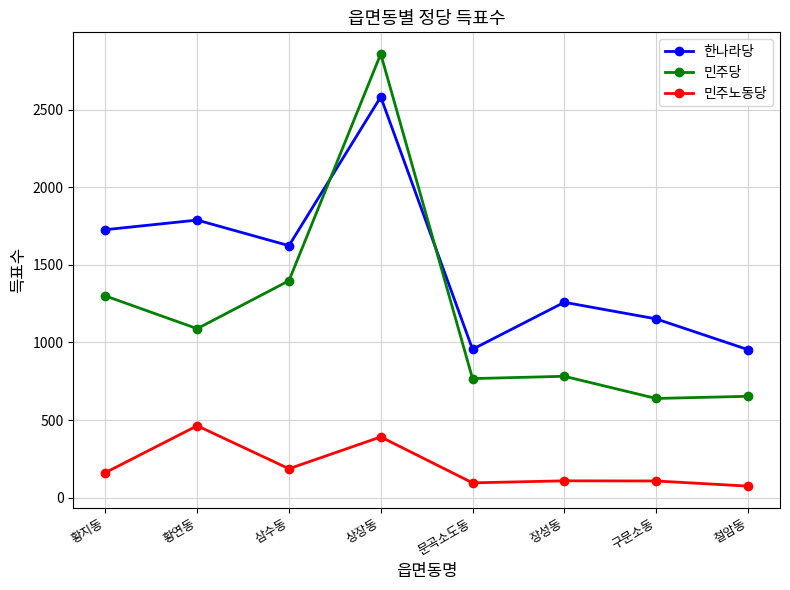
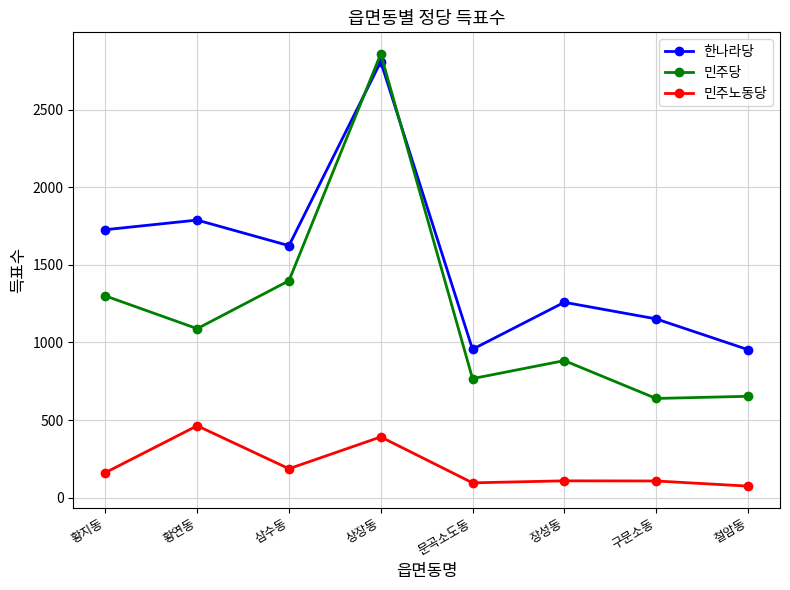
  {
    "한나라당": {
      "황지동": 1730,
      "황연동": 1790,
      "삼수동": 1620,
-     "상장동": 2580,
+     "상장동": 2810,
      "문곡소도동": 960,
      "장성동": 1260,
      "구문소동": 1150,
      "철암동": 950
    },
    "민주당": {
      "황지동": 1300,
      "황연동": 1090,
      "삼수동": 1400,
      "상장동": 2860,
      "문곡소도동": 770,
-     "장성동": 780,
+     "장성동": 880,
      "구문소동": 640,
      "철암동": 650
    },
    "민주노동당": {
      "황지동": 160,
      "황연동": 460,
      "삼수동": 190,
      "상장동": 390,
      "문곡소도동": 100,
      "장성동": 110,
      "구문소동": 110,
      "철암동": 70
    }
  }
